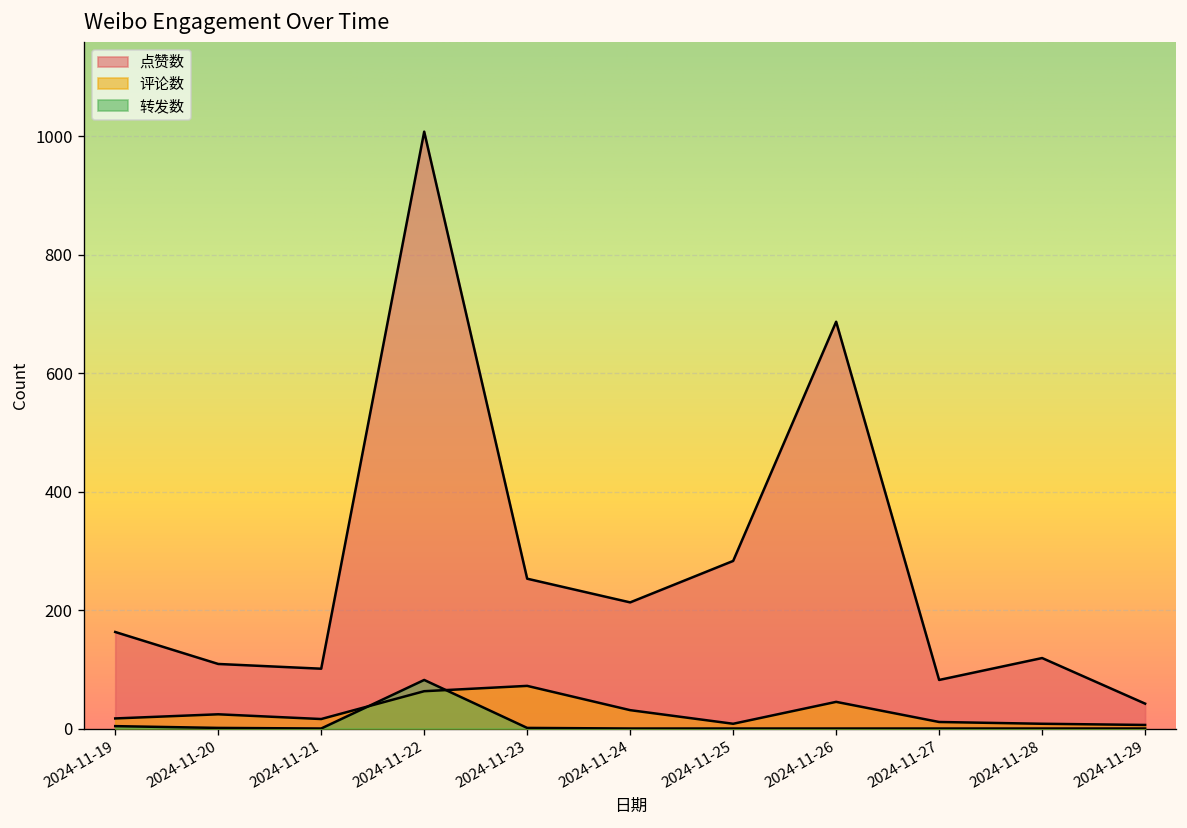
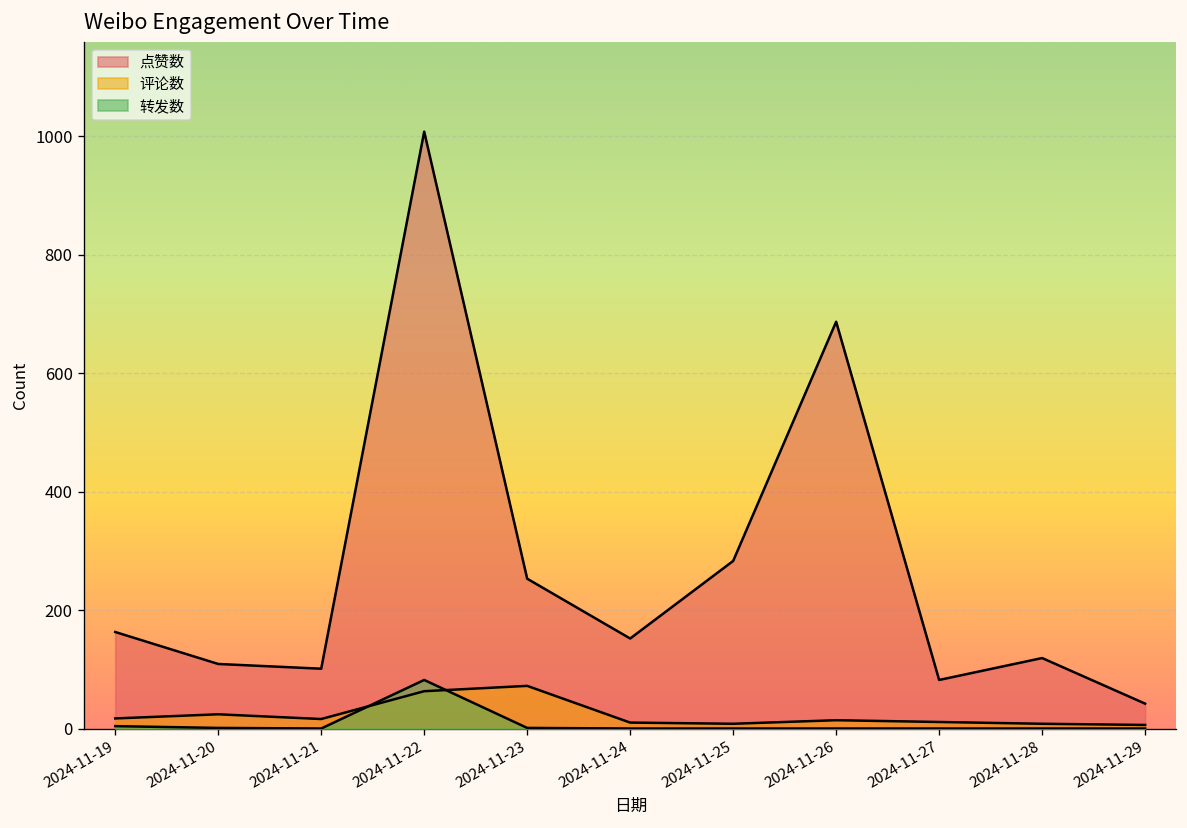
  {
    "点赞数": {
      "2024-11-19": 160,
      "2024-11-20": 110,
      "2024-11-21": 100,
      "2024-11-22": 1010,
      "2024-11-23": 250,
-     "2024-11-24": 210,
+     "2024-11-24": 150,
      "2024-11-25": 280,
      "2024-11-26": 690,
      "2024-11-27": 80,
      "2024-11-28": 120,
      "2024-11-29": 40
    },
    "评论数": {
      "2024-11-19": 20,
      "2024-11-20": 20,
      "2024-11-21": 20,
      "2024-11-22": 60,
      "2024-11-23": 70,
-     "2024-11-24": 30,
+     "2024-11-24": 10,
      "2024-11-25": 10,
-     "2024-11-26": 50,
+     "2024-11-26": 10,
      "2024-11-27": 10,
      "2024-11-28": 10,
      "2024-11-29": 10
    },
    "转发数": {
      "2024-11-19": 0,
      "2024-11-20": 0,
      "2024-11-21": 0,
      "2024-11-22": 80,
      "2024-11-23": 0,
      "2024-11-24": 0,
      "2024-11-25": 0,
      "2024-11-26": 0,
      "2024-11-27": 0,
      "2024-11-28": 0,
      "2024-11-29": 0
    }
  }
